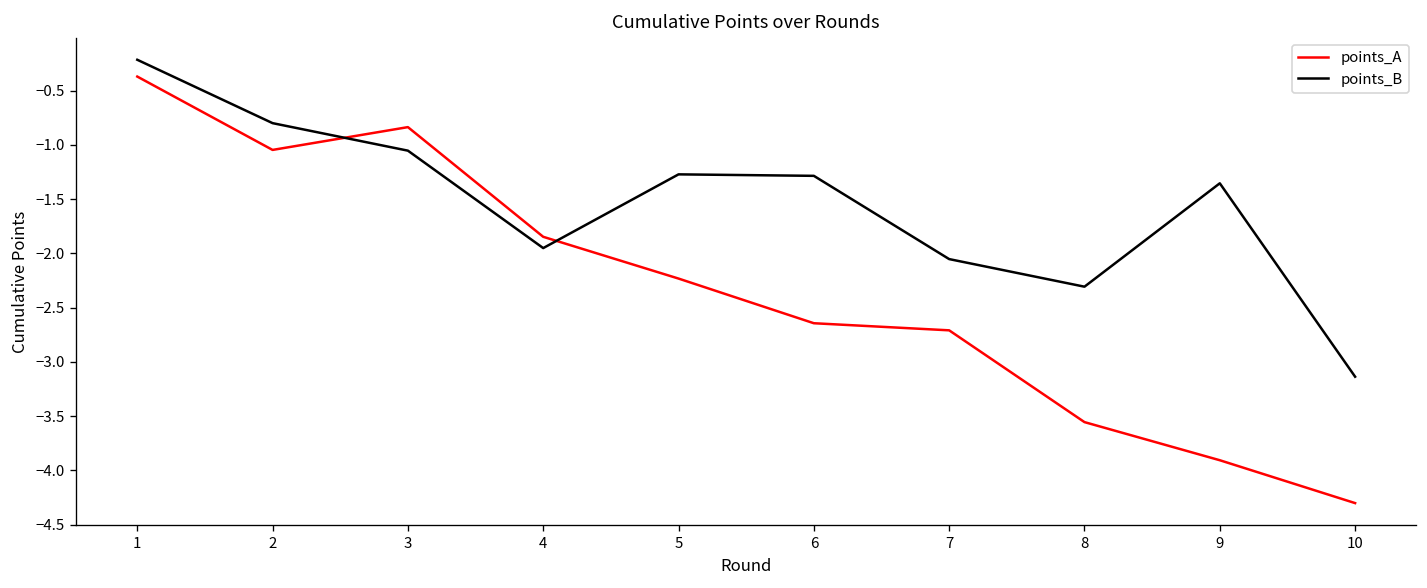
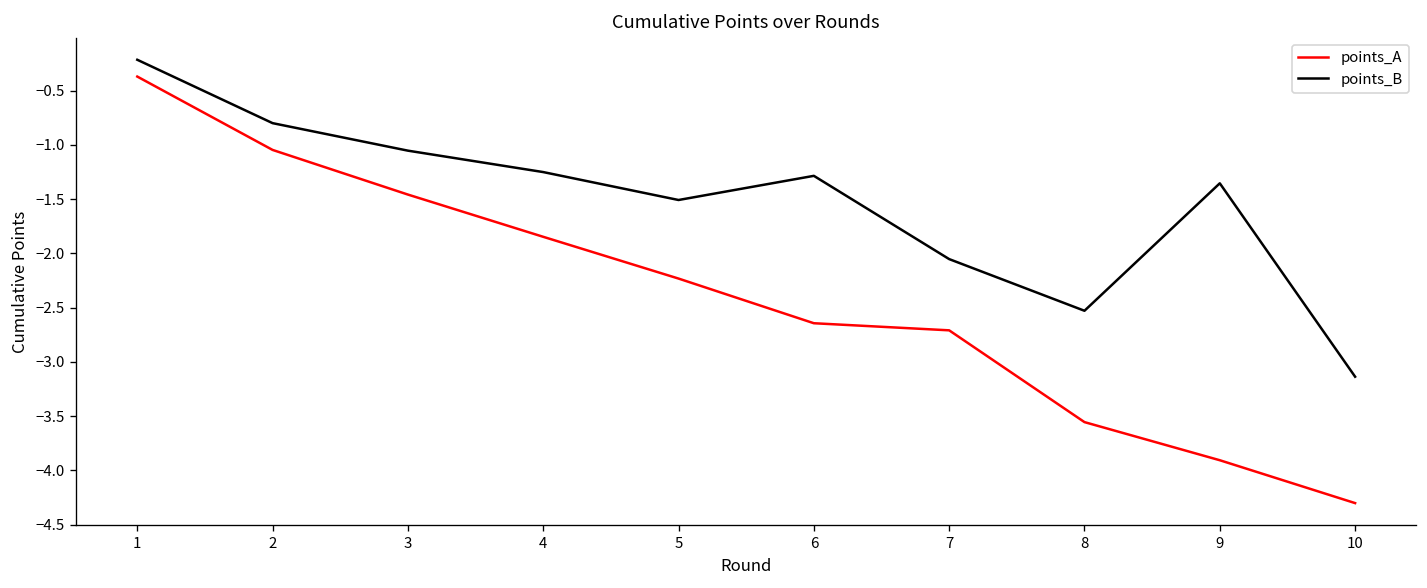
  {
    "points_A": {
      "1": -0.4,
      "2": -1.0,
-     "3": -0.8,
+     "3": -1.5,
      "4": -1.8,
      "5": -2.2,
      "6": -2.6,
      "7": -2.7,
      "8": -3.6,
      "9": -3.9,
      "10": -4.3
    },
    "points_B": {
      "1": -0.2,
      "2": -0.8,
      "3": -1.1,
-     "4": -2.0,
-     "5": -1.3,
+     "4": -1.2,
+     "5": -1.5,
      "6": -1.3,
      "7": -2.1,
-     "8": -2.3,
+     "8": -2.5,
      "9": -1.4,
      "10": -3.1
    }
  }
